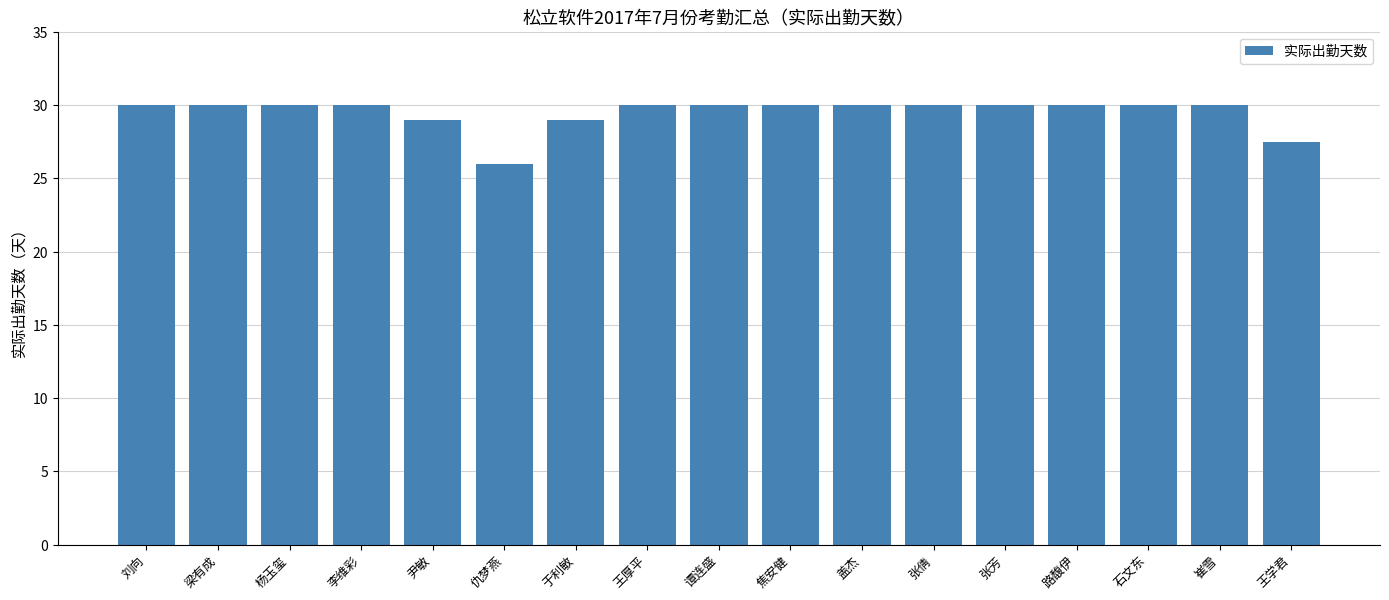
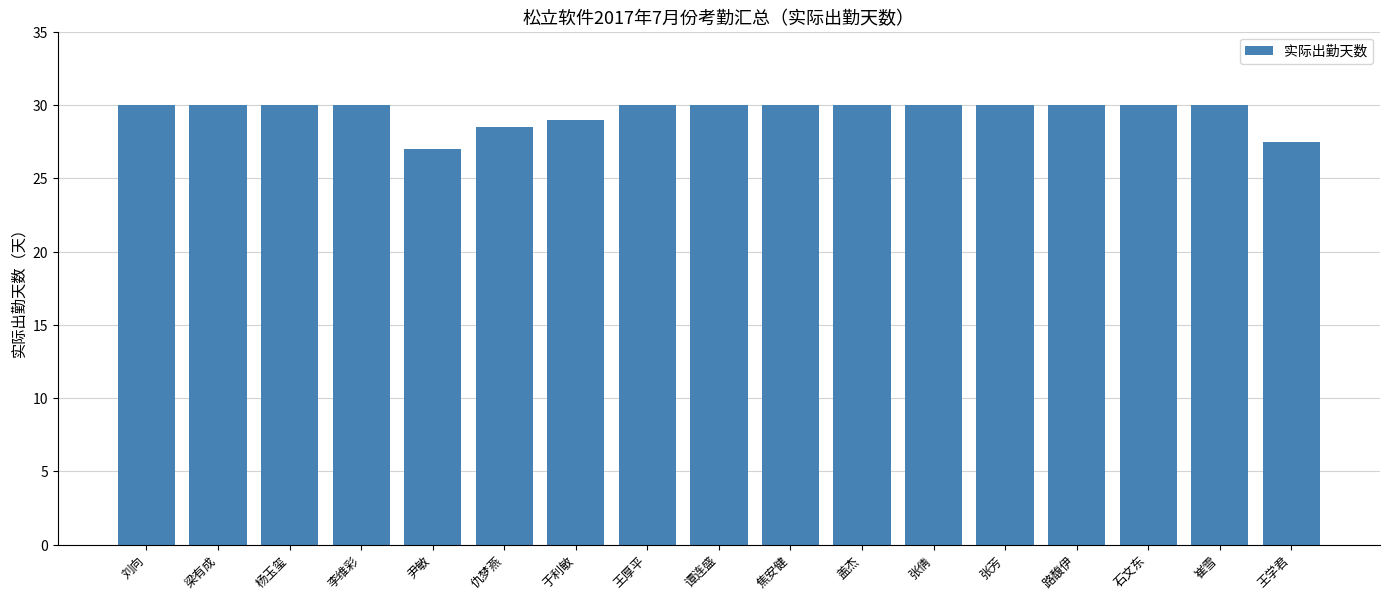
  {
    "刘向": 30.0,
    "梁有成": 30.0,
    "杨玉玺": 30.0,
    "李维彩": 30.0,
-   "尹敏": 29,
-   "仇梦燕": 26.0,
+   "尹敏": 27,
+   "仇梦燕": 28.5,
    "于利敏": 29.0,
    "王厚平": 30.0,
    "谭连盛": 30.0,
    "焦安健": 30.0,
    "盖杰": 30.0,
    "张倩": 30.0,
    "张芳": 30.0,
    "路馥伊": 30.0,
    "石文东": 30.0,
    "崔雪": 30.0,
    "王学君": 27.5
  }
